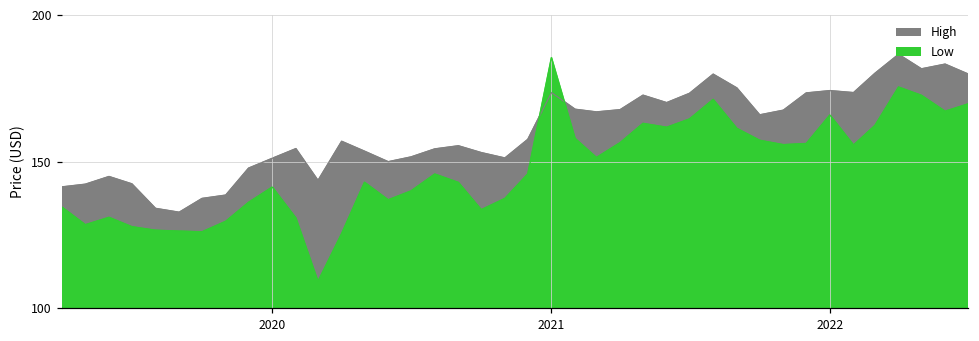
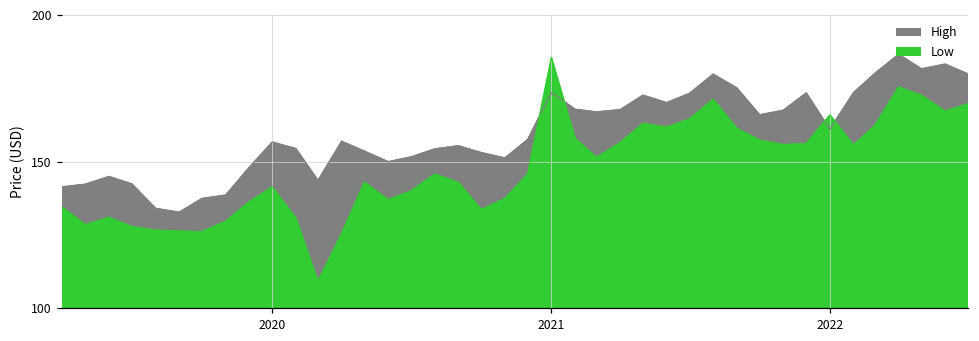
  {
    "High": {
-     "2020": 151,
+     "2020": 157,
      "2021": 174,
-     "2022": 174
+     "2022": 161
    },
    "Low": {
      "2020": 141,
      "2021": 186,
      "2022": 166
    }
  }
